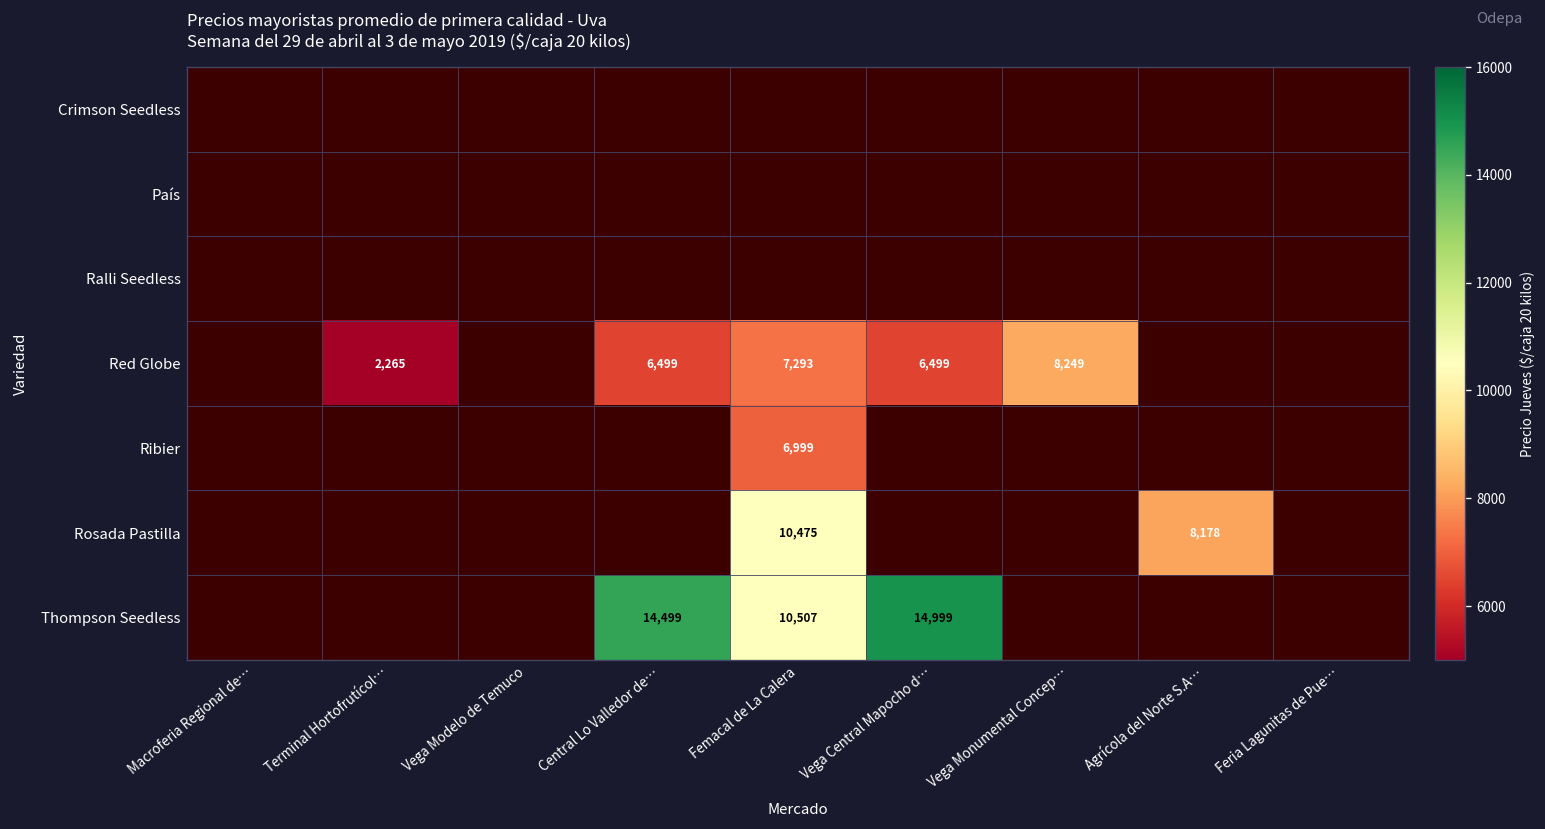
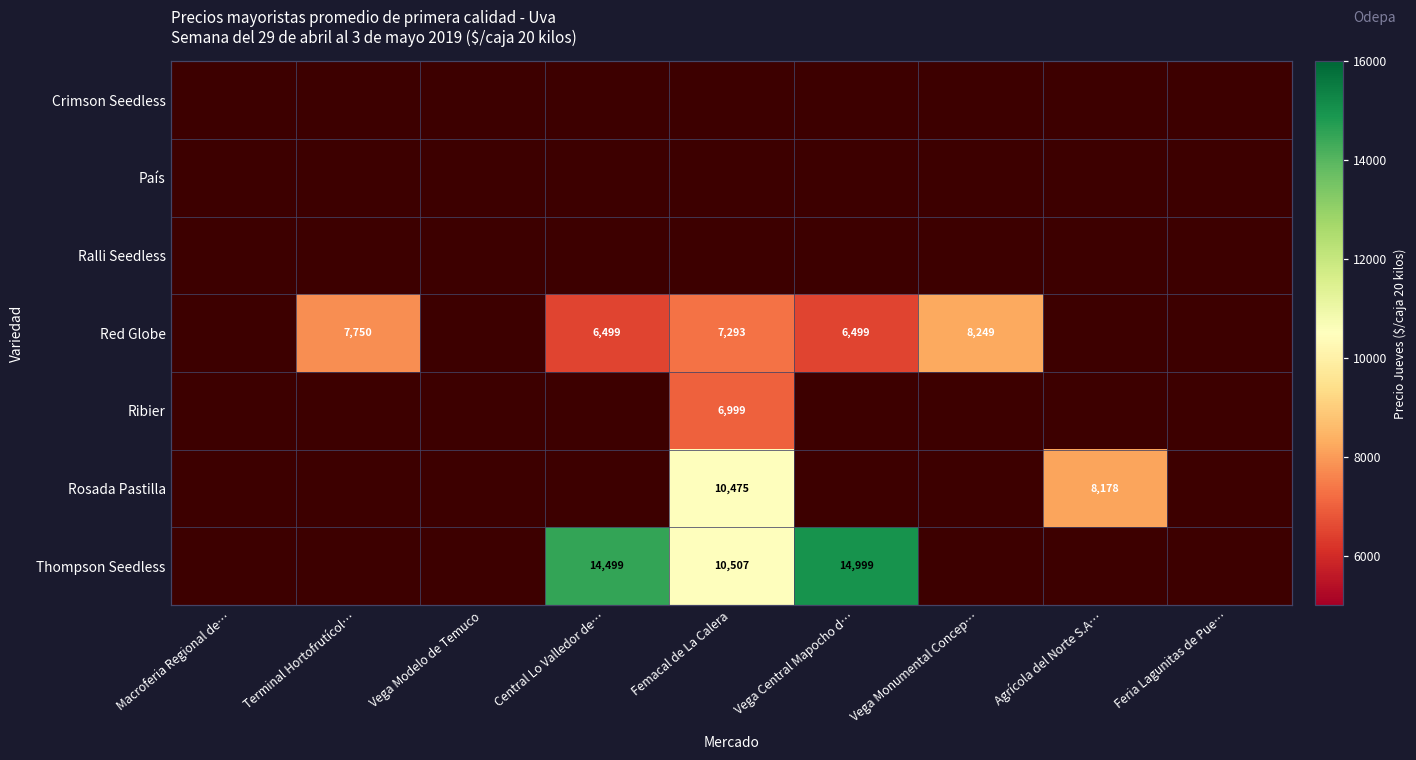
  {
    "Red Globe": {
-     "Terminal Hortofrutícol…": "2,265",
+     "Terminal Hortofrutícol…": "7,750",
      "Central Lo Valledor de…": "6,499",
      "Femacal de La Calera": "7,293",
      "Vega Central Mapocho d…": "6,499",
      "Vega Monumental Concep…": "8,249"
    },
    "Ribier": {
      "Femacal de La Calera": "6,999"
    },
    "Rosada Pastilla": {
      "Femacal de La Calera": "10,475",
      "Agrícola del Norte S.A…": "8,178"
    },
    "Thompson Seedless": {
      "Central Lo Valledor de…": "14,499",
      "Femacal de La Calera": "10,507",
      "Vega Central Mapocho d…": "14,999"
    }
  }
